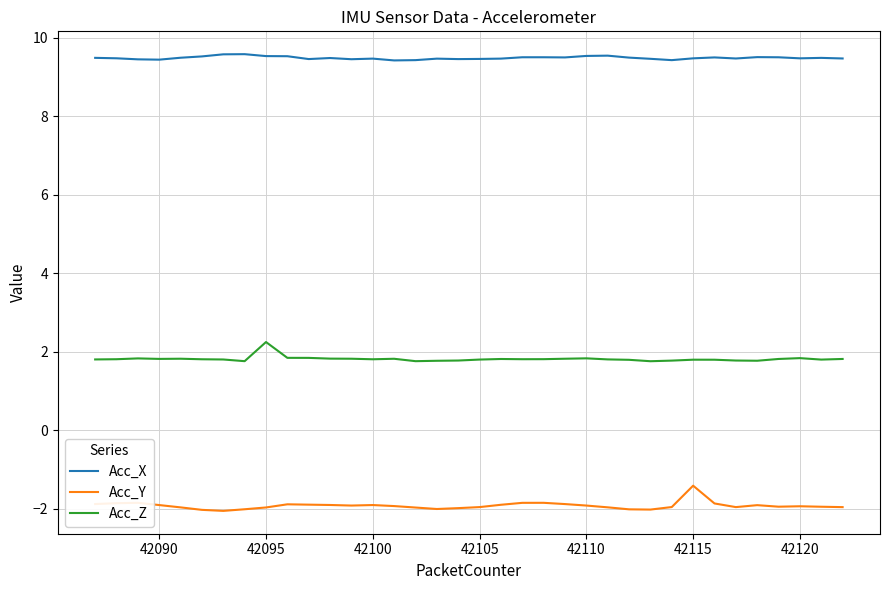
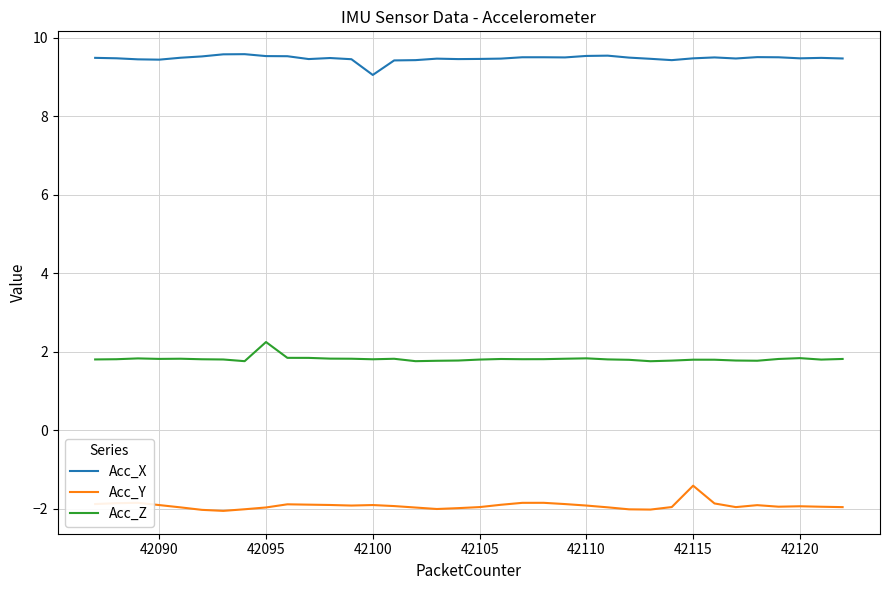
  {
    "Acc_X": {
      "42090": 9.4,
      "42095": 9.5,
-     "42100": 9.5,
+     "42100": 9.0,
      "42105": 9.5,
      "42110": 9.5,
      "42115": 9.5,
      "42120": 9.5
    },
    "Acc_Y": {
      "42090": -1.9,
      "42095": -2.0,
      "42100": -1.9,
      "42105": -2.0,
      "42110": -1.9,
      "42115": -1.4,
      "42120": -1.9
    },
    "Acc_Z": {
      "42090": 1.8,
      "42095": 2.2,
      "42100": 1.8,
      "42105": 1.8,
      "42110": 1.8,
      "42115": 1.8,
      "42120": 1.8
    }
  }
